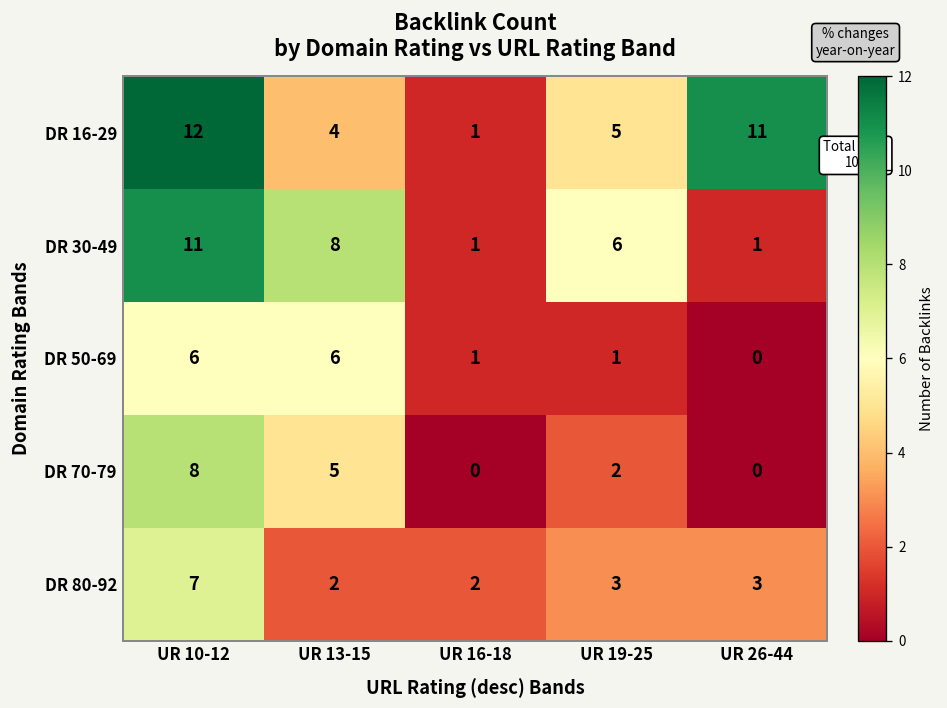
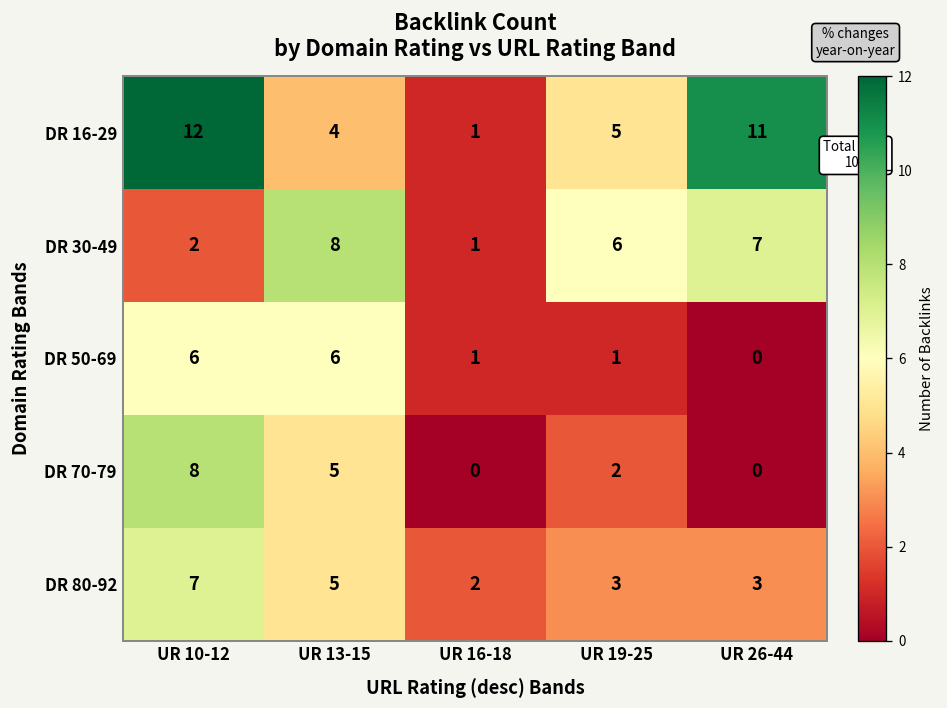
  {
    "DR 16-29": {
      "UR 10-12": 12,
      "UR 13-15": 4,
      "UR 16-18": 1,
      "UR 19-25": 5,
      "UR 26-44": 11
    },
    "DR 30-49": {
-     "UR 10-12": 11,
+     "UR 10-12": 2,
      "UR 13-15": 8,
      "UR 16-18": 1,
      "UR 19-25": 6,
-     "UR 26-44": 1
+     "UR 26-44": 7
    },
    "DR 50-69": {
      "UR 10-12": 6,
      "UR 13-15": 6,
      "UR 16-18": 1,
      "UR 19-25": 1,
      "UR 26-44": 0
    },
    "DR 70-79": {
      "UR 10-12": 8,
      "UR 13-15": 5,
      "UR 16-18": 0,
      "UR 19-25": 2,
      "UR 26-44": 0
    },
    "DR 80-92": {
      "UR 10-12": 7,
-     "UR 13-15": 2,
+     "UR 13-15": 5,
      "UR 16-18": 2,
      "UR 19-25": 3,
      "UR 26-44": 3
    }
  }
